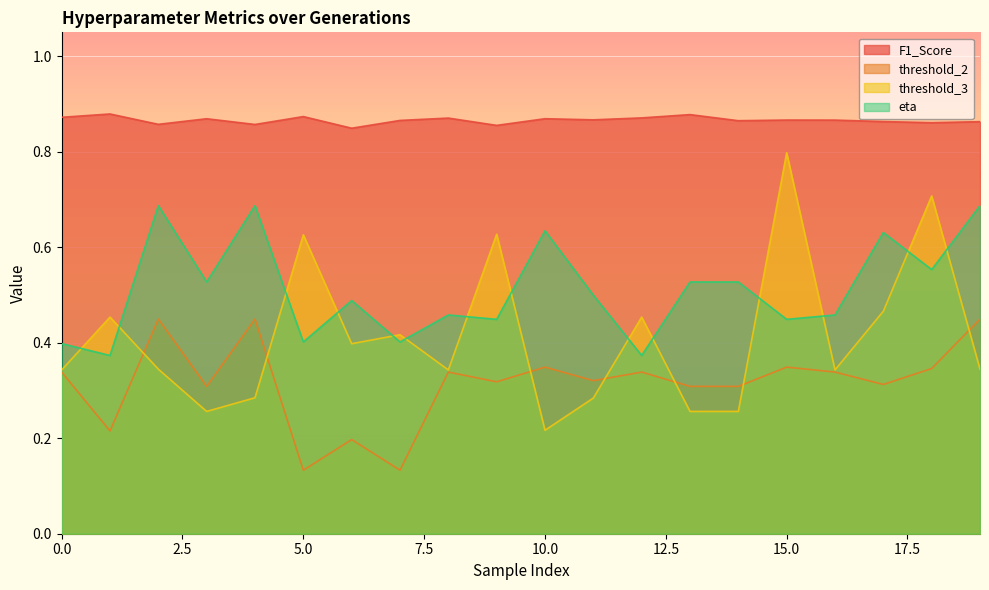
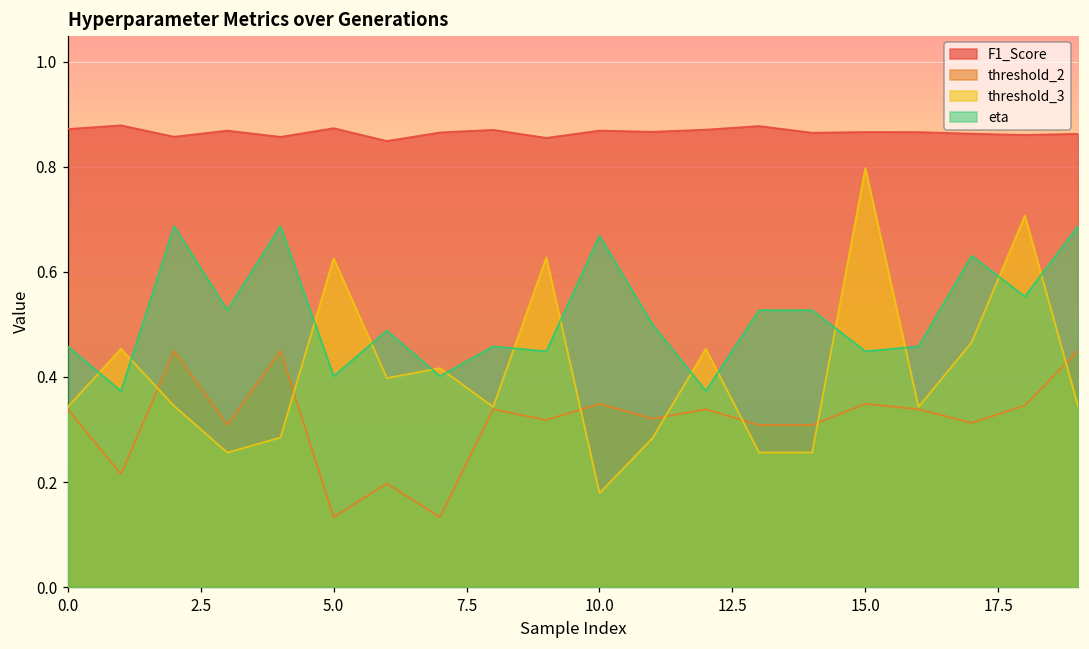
  {
    "threshold_3": {
      "5.0": 0.63,
-     "10.0": 0.22,
+     "10.0": 0.18,
      "15.0": 0.80
    },
    "eta": {
-     "0.0": 0.40,
+     "0.0": 0.46,
      "5.0": 0.40,
-     "10.0": 0.63,
+     "10.0": 0.67,
      "15.0": 0.45
    }
  }
